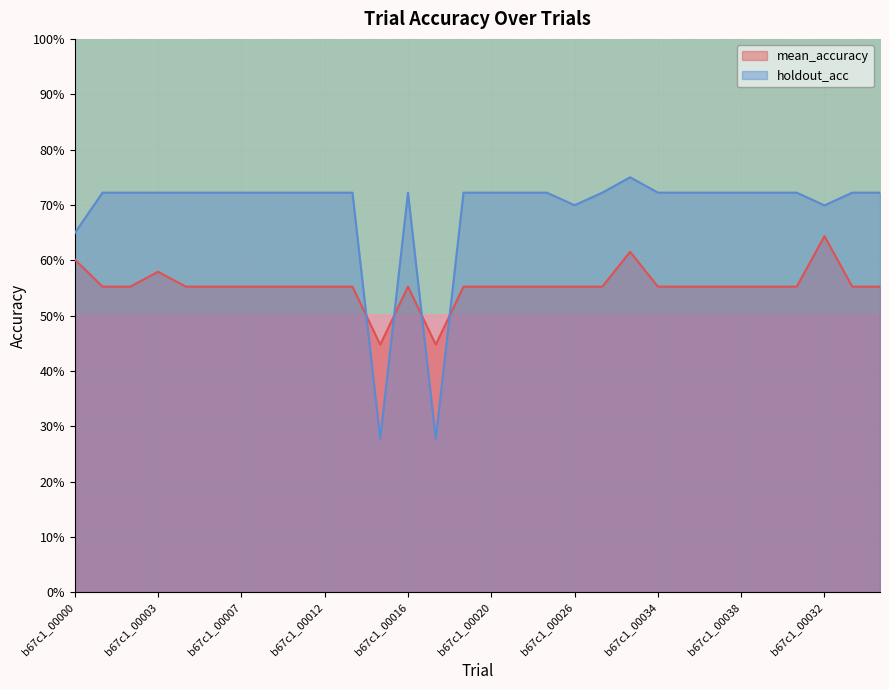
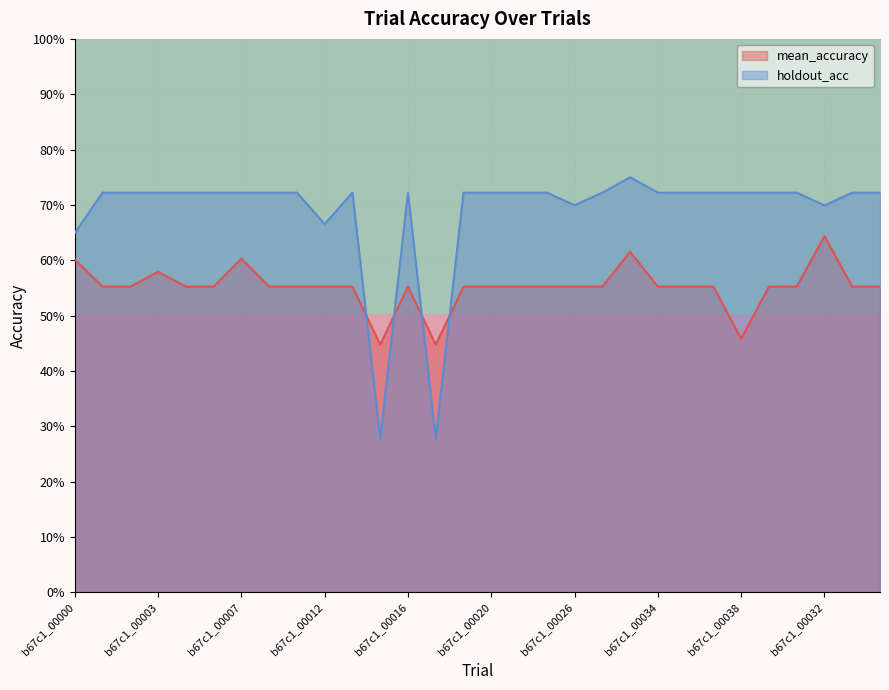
  {
    "mean_accuracy": {
      "b67c1_00000": "60%",
      "b67c1_00003": "58%",
-     "b67c1_00007": "55%",
+     "b67c1_00007": "60%",
      "b67c1_00012": "55%",
      "b67c1_00016": "55%",
      "b67c1_00026": "55%",
      "b67c1_00034": "55%",
-     "b67c1_00038": "55%",
+     "b67c1_00038": "46%",
      "b67c1_00032": "64%"
    },
    "holdout_acc": {
      "b67c1_00000": "65%",
      "b67c1_00003": "72%",
      "b67c1_00007": "72%",
-     "b67c1_00012": "72%",
+     "b67c1_00012": "67%",
      "b67c1_00016": "72%",
      "b67c1_00026": "70%",
      "b67c1_00034": "72%",
      "b67c1_00038": "72%",
      "b67c1_00032": "70%"
    }
  }
